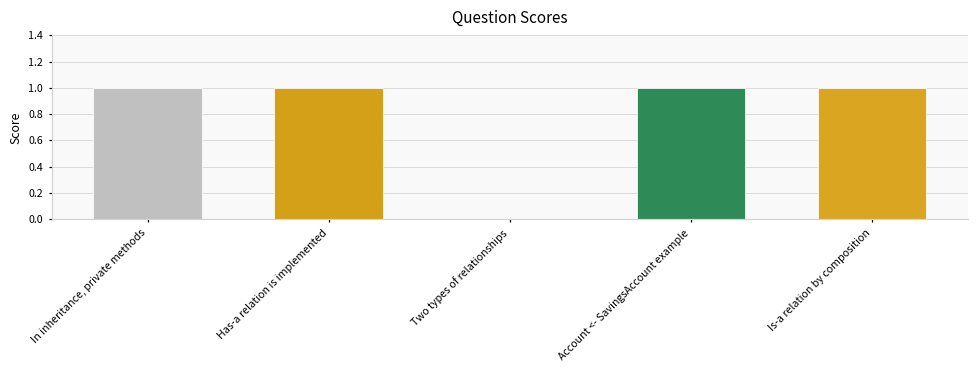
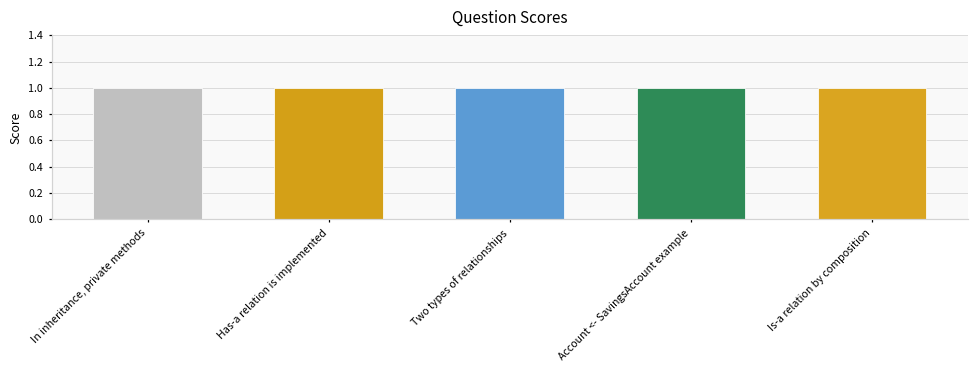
  {
    "In inheritance, private methods": 1,
    "Has-a relation is implemented": 1,
-   "Two types of relationships": 0,
+   "Two types of relationships": 1,
    "Account <- SavingsAccount example": 1,
    "Is-a relation by composition": 1
  }
